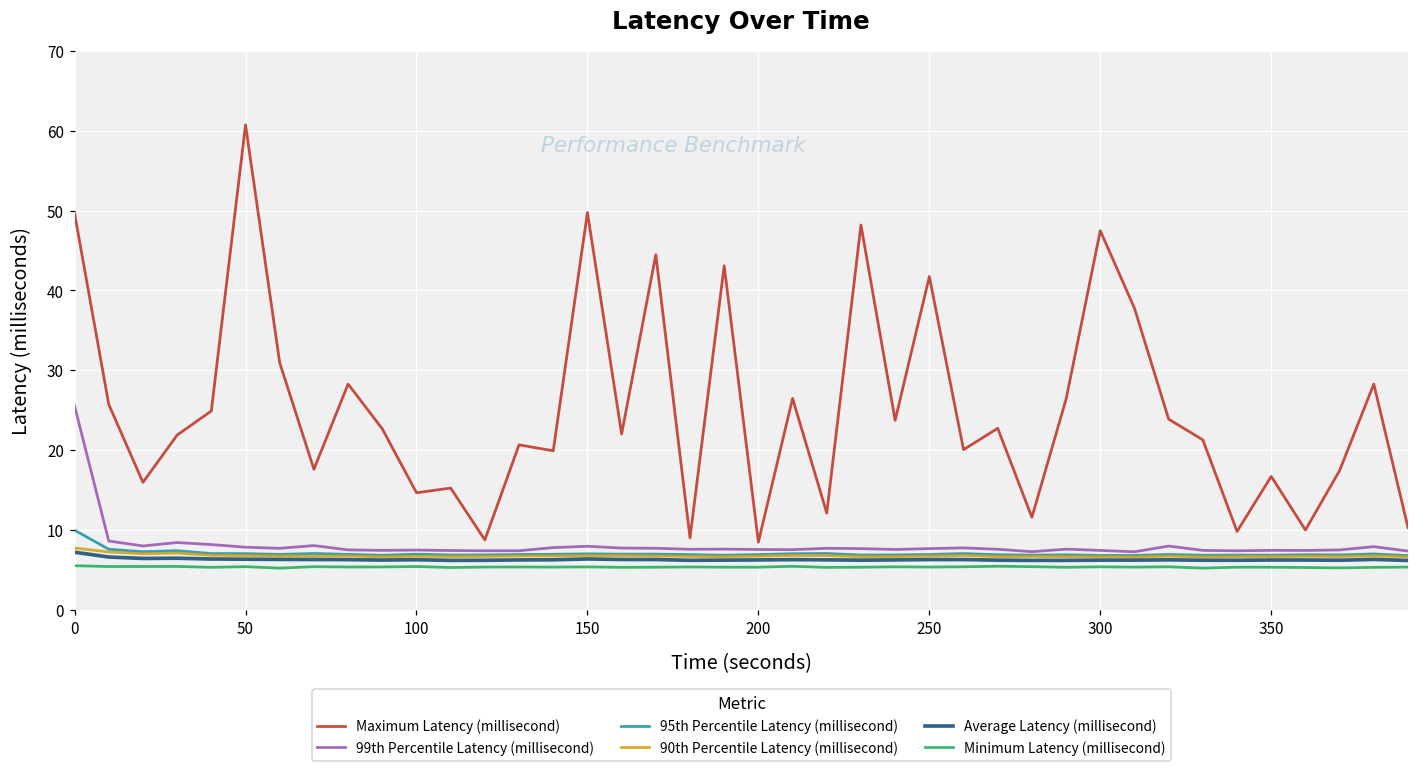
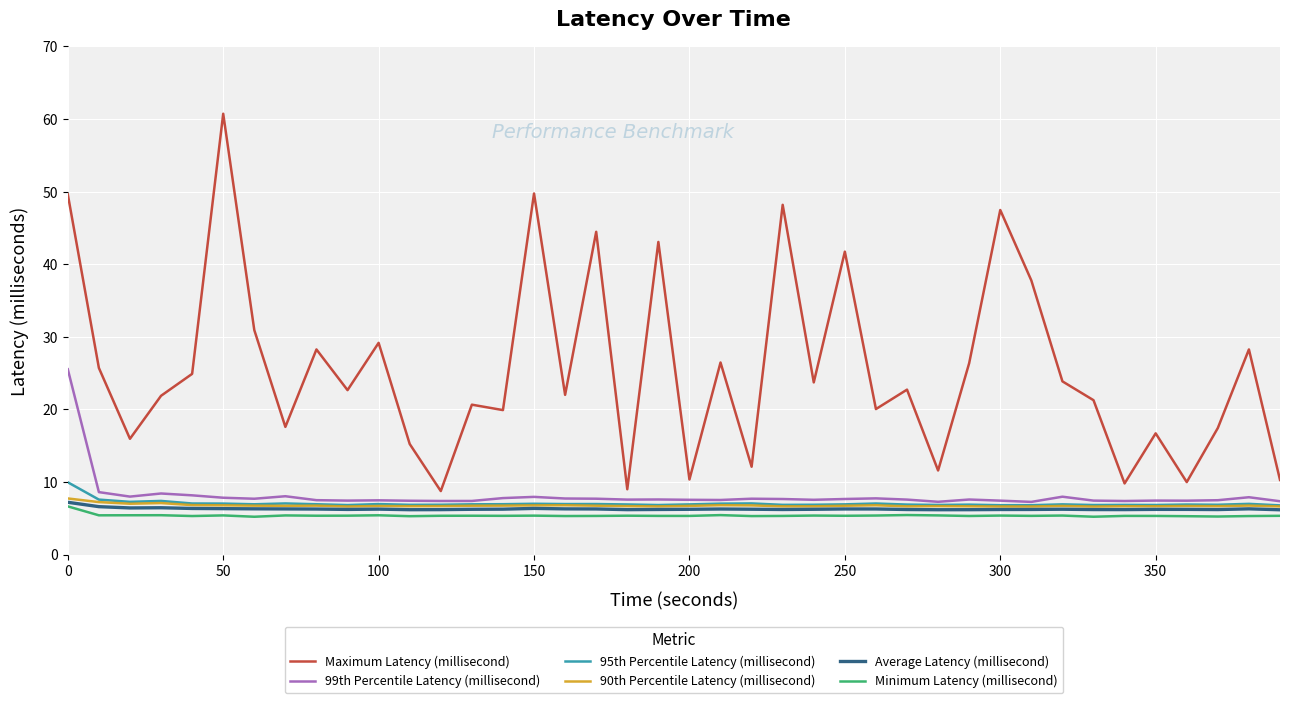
  {
    "Maximum Latency (millisecond)": {
      "0": 50,
      "50": 61,
-     "100": 15,
+     "100": 29,
      "150": 50,
-     "200": 8,
+     "200": 10,
      "250": 42,
      "300": 47,
      "350": 17
    },
    "99th Percentile Latency (millisecond)": {
      "0": 26,
      "50": 8,
      "100": 7,
      "150": 8,
      "200": 8,
      "250": 8,
      "300": 7,
      "350": 7
    },
    "95th Percentile Latency (millisecond)": {
      "0": 10
    },
    "90th Percentile Latency (millisecond)": {
      "0": 8
    },
    "Average Latency (millisecond)": {
      "0": 7,
      "50": 6,
      "100": 6,
      "150": 6,
      "200": 6,
      "250": 6,
      "300": 6,
      "350": 6
    },
    "Minimum Latency (millisecond)": {
-     "0": 6,
+     "0": 7,
      "50": 5,
      "100": 5,
      "150": 5,
      "200": 5,
      "250": 5,
      "300": 5,
      "350": 5
    }
  }
